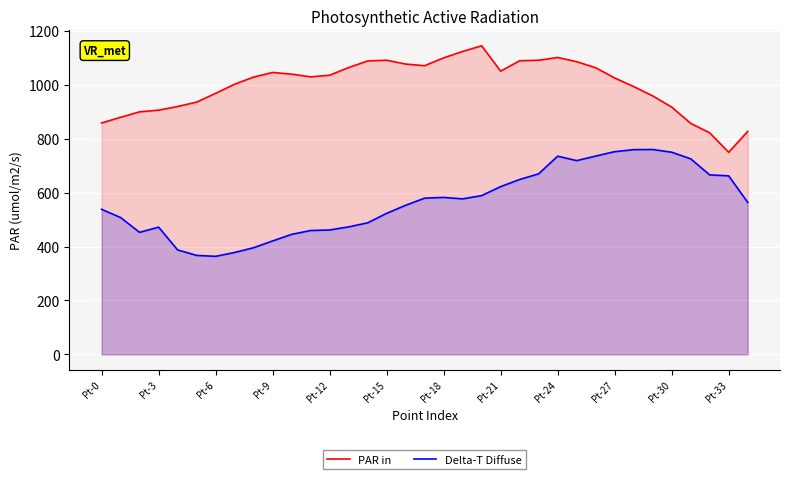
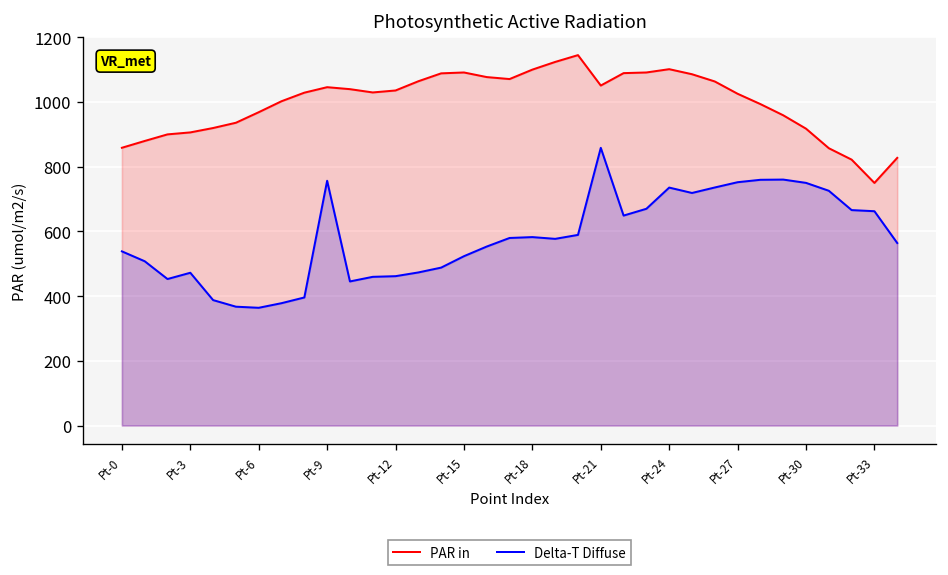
  {
    "PAR in": {
      "Pt-0": 860,
      "Pt-3": 910,
      "Pt-6": 970,
      "Pt-9": 1050,
      "Pt-12": 1040,
      "Pt-15": 1090,
      "Pt-18": 1100,
      "Pt-21": 1050,
      "Pt-24": 1100,
      "Pt-27": 1020,
      "Pt-30": 920,
      "Pt-33": 750
    },
    "Delta-T Diffuse": {
      "Pt-0": 540,
      "Pt-3": 470,
      "Pt-6": 360,
-     "Pt-9": 420,
+     "Pt-9": 760,
      "Pt-12": 460,
      "Pt-15": 520,
      "Pt-18": 580,
-     "Pt-21": 620,
+     "Pt-21": 860,
      "Pt-24": 740,
      "Pt-27": 750,
      "Pt-30": 750,
      "Pt-33": 660
    }
  }
